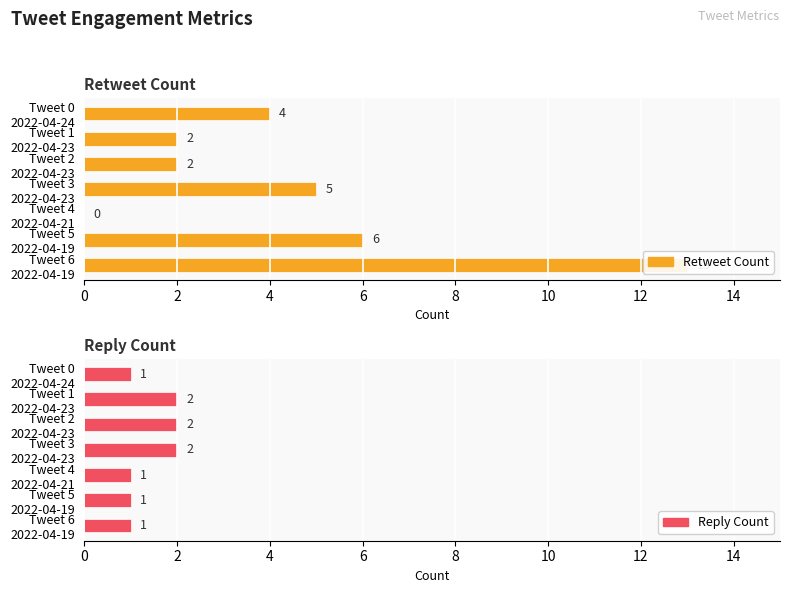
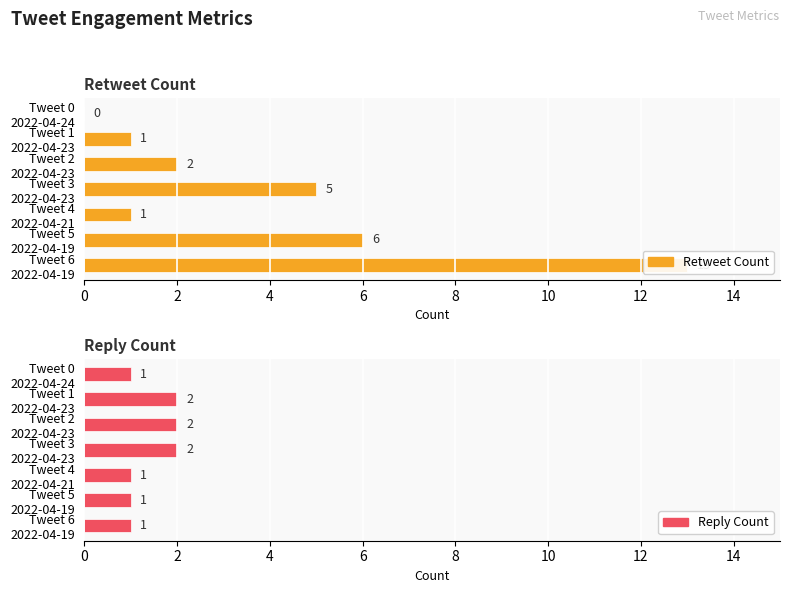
  {
    "Retweet Count": {
-     "Tweet 0 2022-04-24": 4,
-     "Tweet 1 2022-04-23": 2,
+     "Tweet 0 2022-04-24": 0,
+     "Tweet 1 2022-04-23": 1,
      "Tweet 2 2022-04-23": 2,
      "Tweet 3 2022-04-23": 5,
-     "Tweet 4 2022-04-21": 0,
+     "Tweet 4 2022-04-21": 1,
      "Tweet 5 2022-04-19": 6
    },
    "Reply Count": {
      "Tweet 0 2022-04-24": 1,
      "Tweet 1 2022-04-23": 2,
      "Tweet 2 2022-04-23": 2,
      "Tweet 3 2022-04-23": 2,
      "Tweet 4 2022-04-21": 1,
      "Tweet 5 2022-04-19": 1,
      "Tweet 6 2022-04-19": 1
    }
  }
